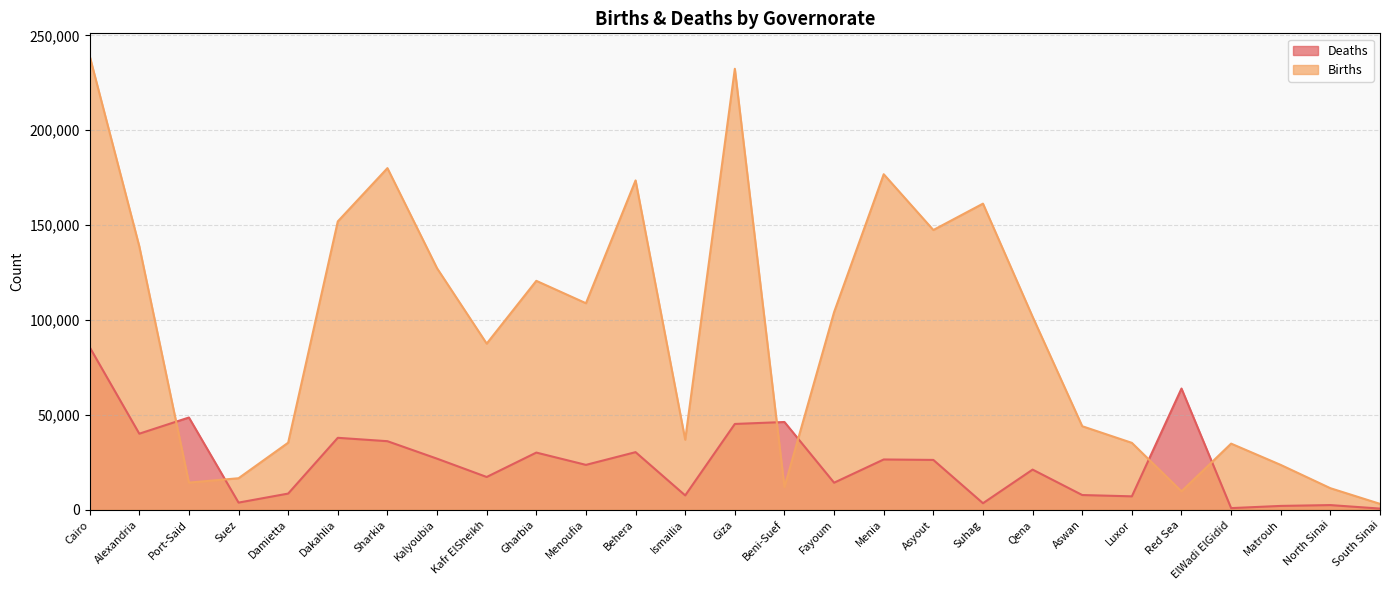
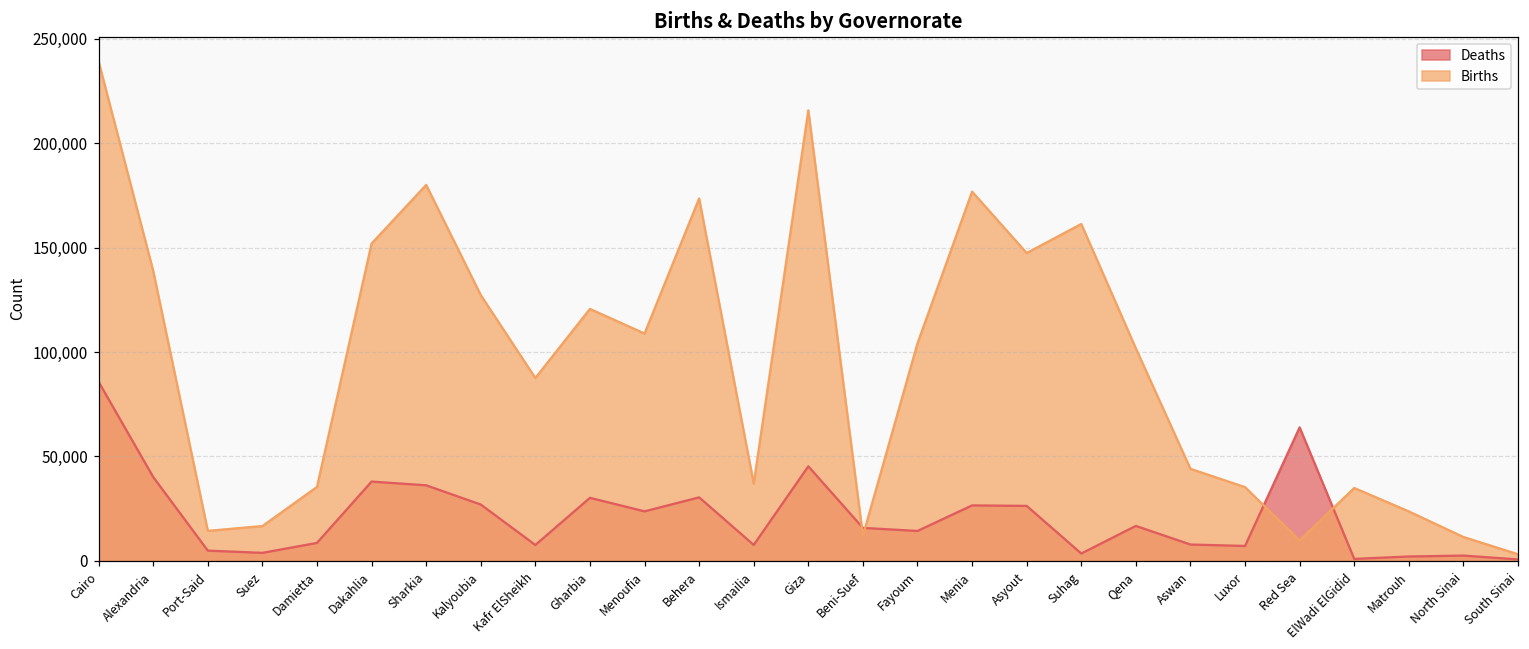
  {
    "Deaths": {
      "Cairo": "86,000",
      "Alexandria": "40,000",
-     "Port-Said": "49,000",
+     "Port-Said": "5,000",
      "Suez": "4,000",
      "Damietta": "9,000",
      "Dakahlia": "38,000",
      "Sharkia": "36,000",
      "Kalyoubia": "27,000",
-     "Kafr ElSheikh": "17,000",
+     "Kafr ElSheikh": "8,000",
      "Gharbia": "30,000",
      "Menoufia": "24,000",
      "Behera": "30,000",
      "Ismailia": "8,000",
      "Giza": "45,000",
-     "Beni-Suef": "46,000",
+     "Beni-Suef": "16,000",
      "Fayoum": "14,000",
      "Menia": "27,000",
      "Asyout": "26,000",
      "Suhag": "3,000",
-     "Qena": "21,000",
+     "Qena": "17,000",
      "Aswan": "8,000",
      "Luxor": "7,000",
      "Red Sea": "64,000",
      "ElWadi ElGidid": "1,000",
      "Matrouh": "2,000",
      "North Sinai": "2,000",
      "South Sinai": "1,000"
    },
    "Births": {
      "Cairo": "239,000",
      "Alexandria": "139,000",
      "Port-Said": "14,000",
      "Suez": "17,000",
      "Damietta": "35,000",
      "Dakahlia": "152,000",
      "Sharkia": "180,000",
      "Kalyoubia": "127,000",
      "Kafr ElSheikh": "88,000",
      "Gharbia": "121,000",
      "Menoufia": "109,000",
      "Behera": "174,000",
      "Ismailia": "37,000",
-     "Giza": "232,000",
+     "Giza": "216,000",
      "Beni-Suef": "12,000",
      "Fayoum": "104,000",
      "Menia": "177,000",
      "Asyout": "147,000",
      "Suhag": "161,000",
      "Qena": "102,000",
      "Aswan": "44,000",
      "Luxor": "35,000",
      "Red Sea": "10,000",
      "ElWadi ElGidid": "35,000",
      "Matrouh": "24,000",
      "North Sinai": "11,000",
      "South Sinai": "3,000"
    }
  }
